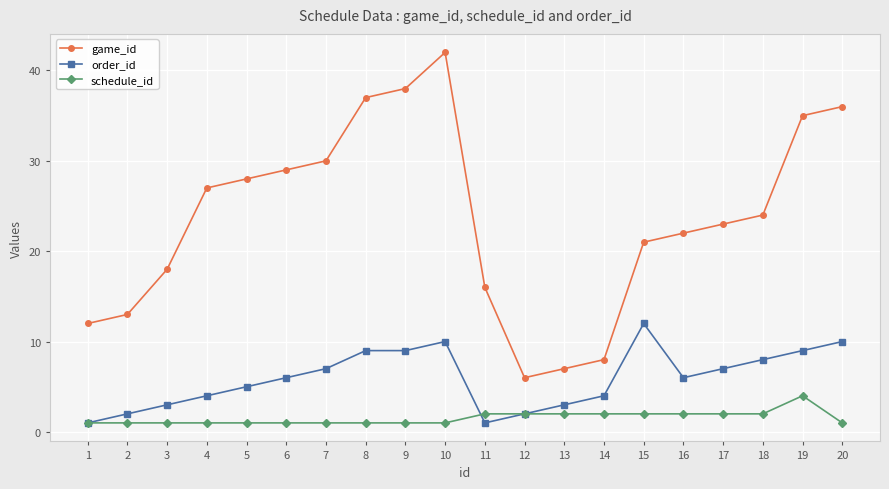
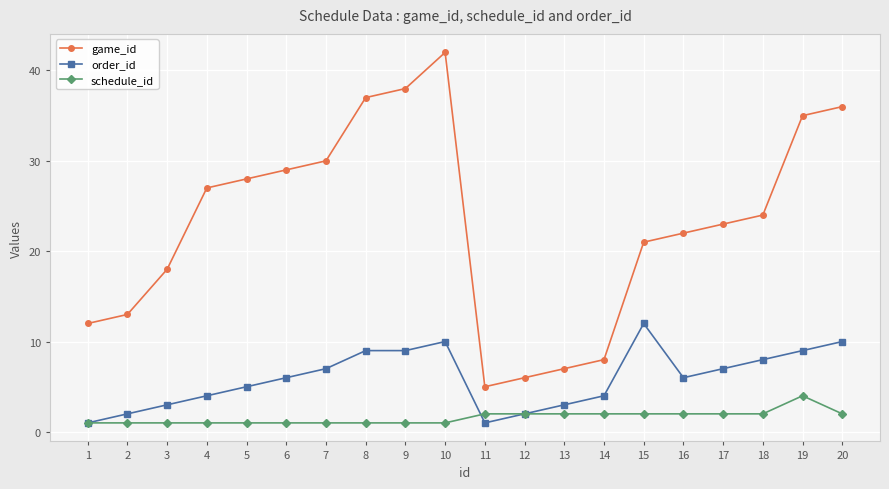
  {
    "game_id": {
      "1": 12,
      "2": 13,
      "3": 18,
      "4": 27,
      "5": 28,
      "6": 29,
      "7": 30,
      "8": 37,
      "9": 38,
      "10": 42,
-     "11": 16,
+     "11": 5,
      "12": 6,
      "13": 7,
      "14": 8,
      "15": 21,
      "16": 22,
      "17": 23,
      "18": 24,
      "19": 35,
      "20": 36
    },
    "order_id": {
      "2": 2,
      "3": 3,
      "4": 4,
      "5": 5,
      "6": 6,
      "7": 7,
      "8": 9,
      "9": 9,
      "10": 10,
      "11": 1,
      "13": 3,
      "14": 4,
      "15": 12,
      "16": 6,
      "17": 7,
      "18": 8,
      "19": 9,
      "20": 10
    },
    "schedule_id": {
      "2": 1,
      "3": 1,
      "4": 1,
      "5": 1,
      "6": 1,
      "7": 1,
      "8": 1,
      "9": 1,
      "10": 1,
      "11": 2,
      "13": 2,
      "14": 2,
      "15": 2,
      "16": 2,
      "17": 2,
      "18": 2,
      "19": 4,
-     "20": 1
+     "20": 2
    }
  }
